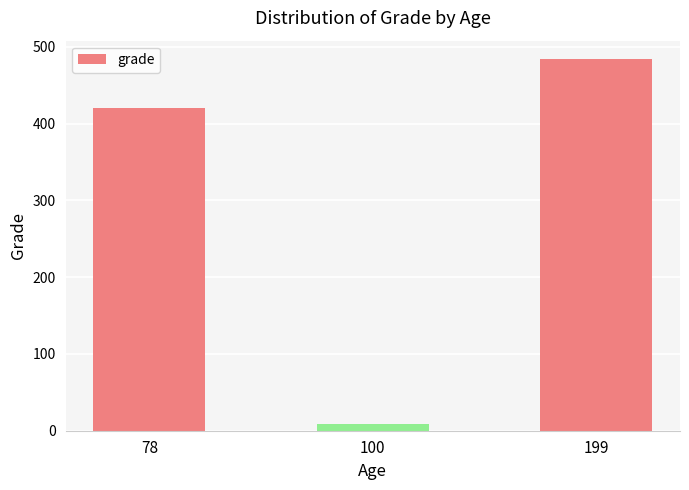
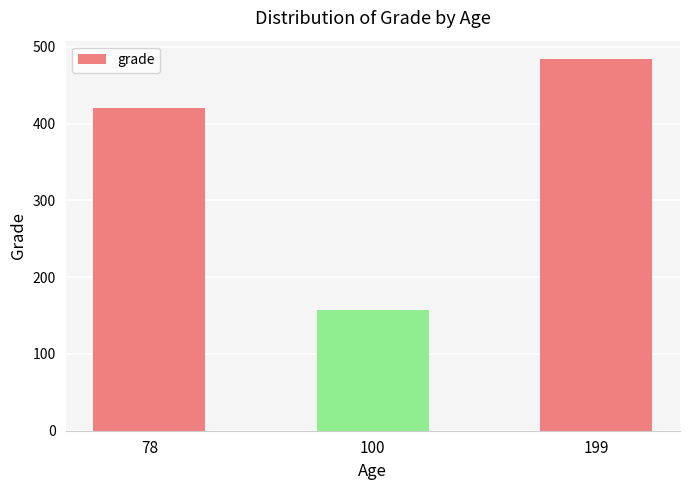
  {
    "78": 420,
-   "100": 10,
+   "100": 160,
    "199": 480
  }
